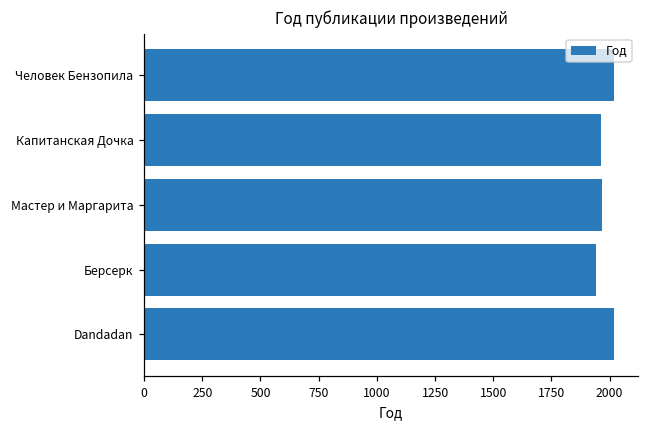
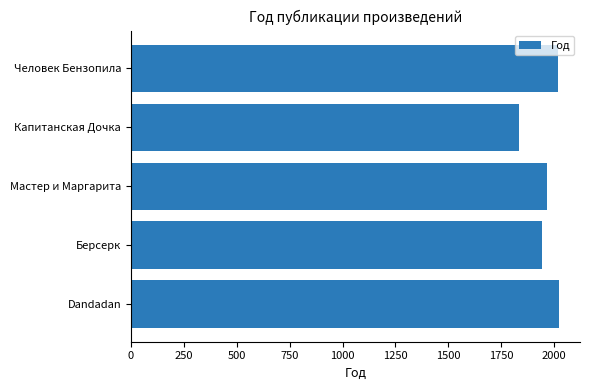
  {
    "Человек Бензопила": 2020,
-   "Капитанская Дочка": 1960,
+   "Капитанская Дочка": 1840,
    "Мастер и Маргарита": 1970,
    "Берсерк": 1940,
    "Dandadan": 2020
  }
